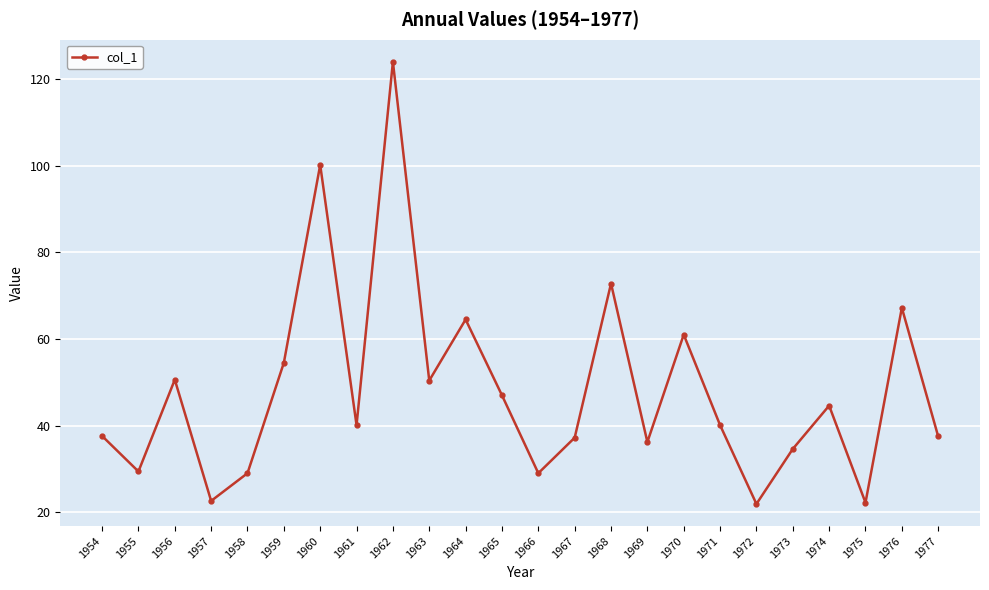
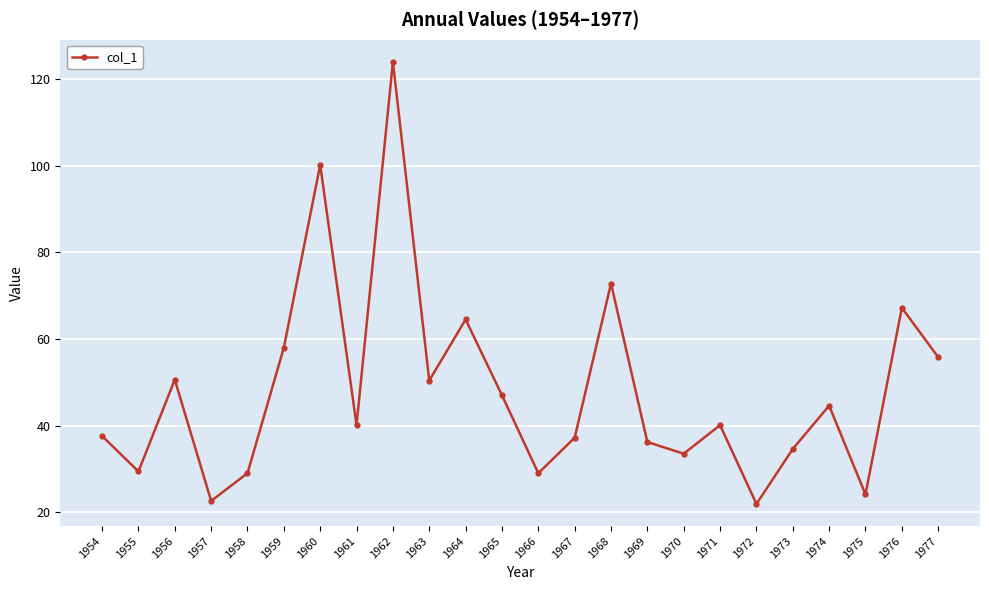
  {
    "1954": 38,
    "1955": 29,
    "1956": 51,
    "1957": 23,
    "1958": 29,
-   "1959": 55,
+   "1959": 58,
    "1960": 100,
    "1961": 40,
    "1962": 124,
    "1963": 50,
    "1964": 65,
    "1965": 47,
    "1966": 29,
    "1967": 37,
    "1968": 73,
    "1969": 36,
-   "1970": 61,
+   "1970": 34,
    "1971": 40,
    "1972": 22,
    "1973": 35,
    "1974": 45,
-   "1975": 22,
+   "1975": 24,
    "1976": 67,
-   "1977": 38
+   "1977": 56
  }
